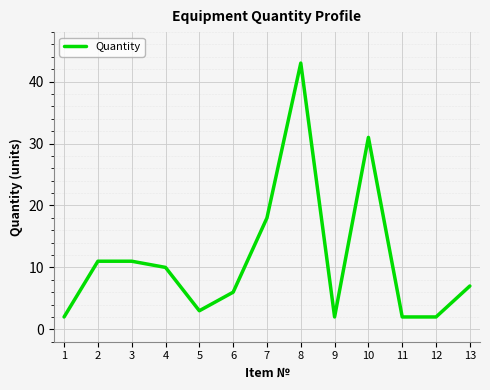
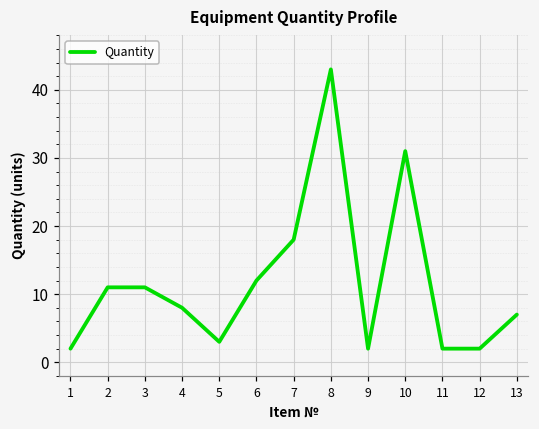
  {
    "1": 2,
    "2": 11,
    "3": 11,
-   "4": 10,
+   "4": 8,
    "5": 3,
-   "6": 6,
+   "6": 12,
    "7": 18,
    "8": 43,
    "9": 2,
    "10": 31,
    "11": 2,
    "12": 2,
    "13": 7
  }
